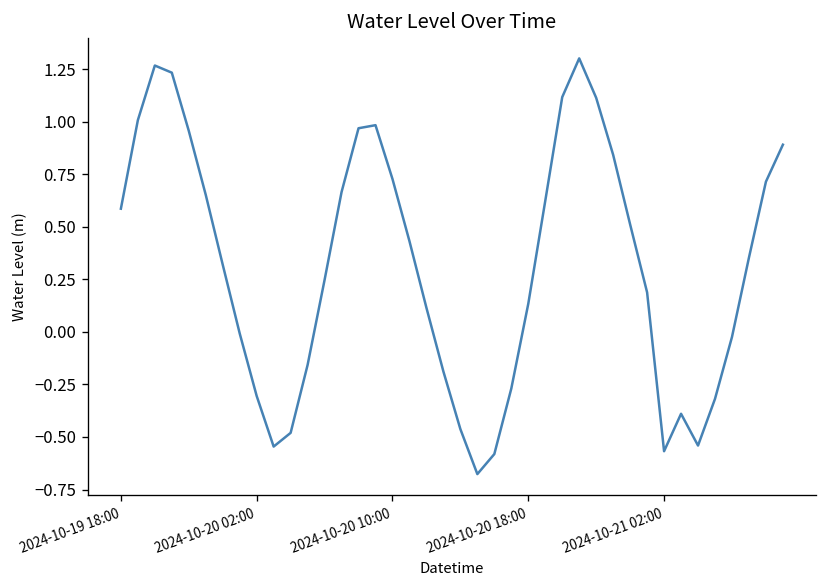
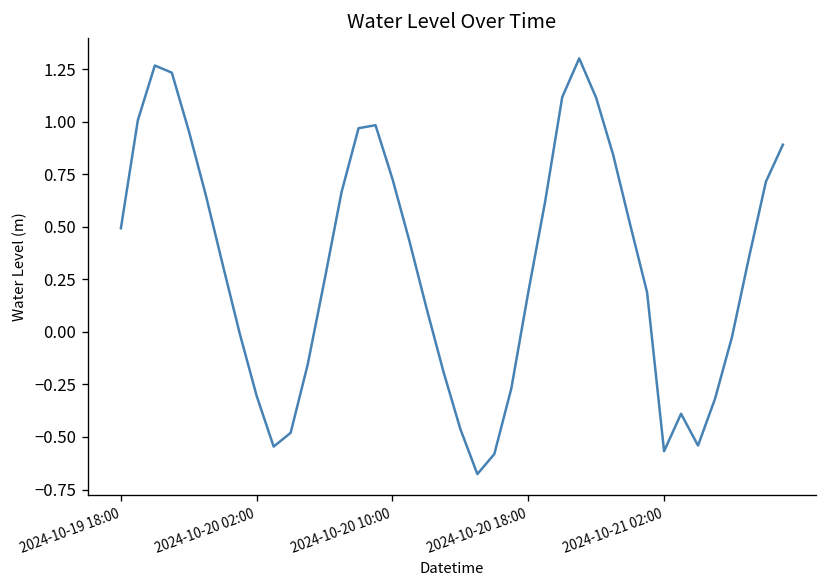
  {
-   "2024-10-19 18:00": 0.59,
+   "2024-10-19 18:00": 0.49,
    "2024-10-20 02:00": -0.30,
    "2024-10-20 10:00": 0.73,
-   "2024-10-20 18:00": 0.13,
+   "2024-10-20 18:00": 0.19,
    "2024-10-21 02:00": -0.57
  }
